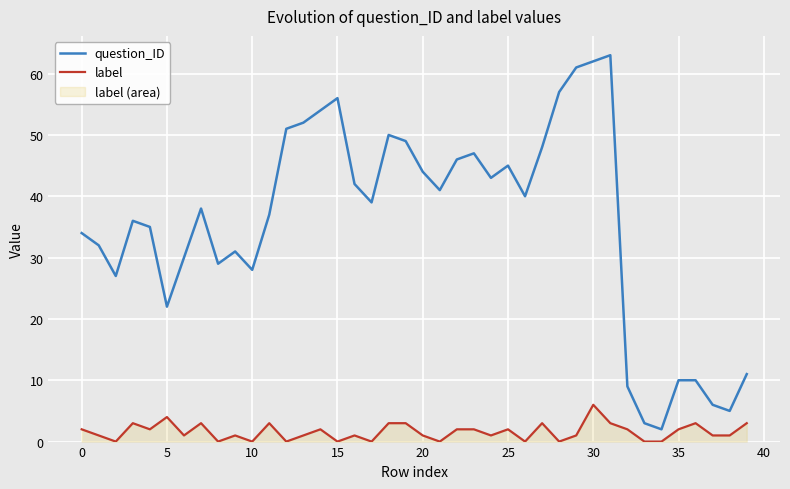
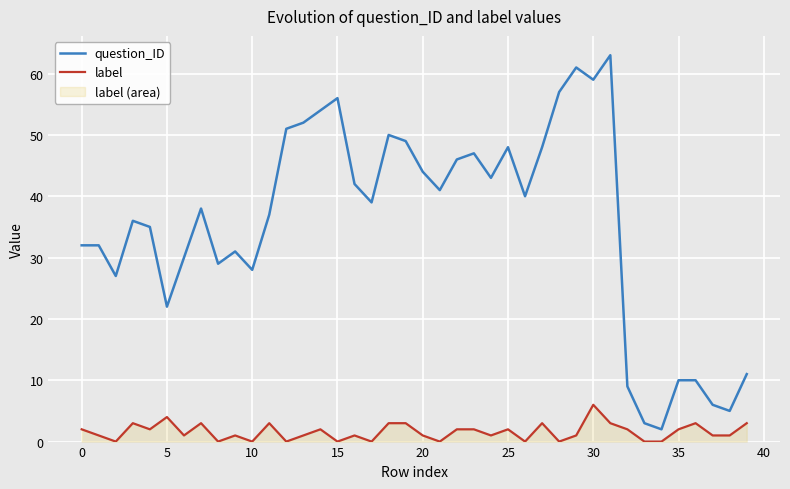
  {
    "question_ID": {
-     "0": 34,
+     "0": 32,
      "5": 22,
      "10": 28,
      "15": 56,
      "20": 44,
-     "25": 45,
-     "30": 62,
+     "25": 48,
+     "30": 59,
      "35": 10
    },
    "label (area)": {
      "0": 2,
      "5": 4,
      "10": 0,
      "15": 0,
      "20": 1,
      "25": 2,
      "30": 6,
      "35": 2
    }
  }
